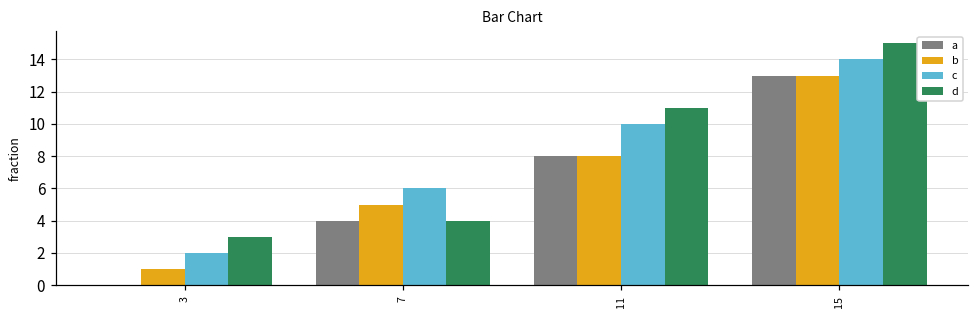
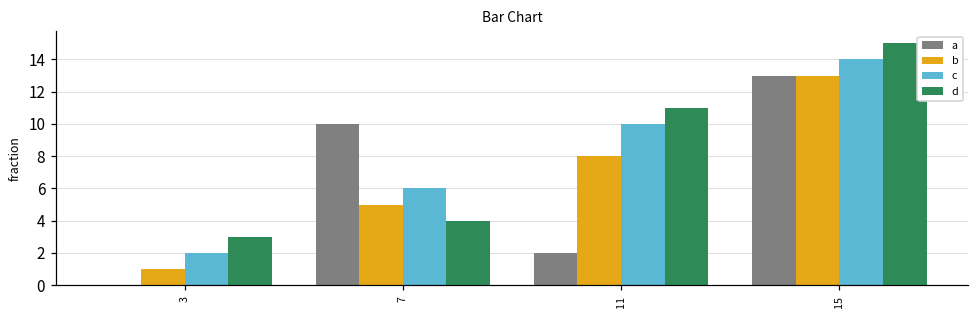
  {
    "a": {
      "3": 0,
-     "7": 4,
-     "11": 8,
+     "7": 10,
+     "11": 2,
      "15": 13
    },
    "b": {
      "3": 1,
      "7": 5,
      "11": 8,
      "15": 13
    },
    "c": {
      "3": 2,
      "7": 6,
      "11": 10,
      "15": 14
    },
    "d": {
      "3": 3,
      "7": 4,
      "11": 11,
      "15": 15
    }
  }
